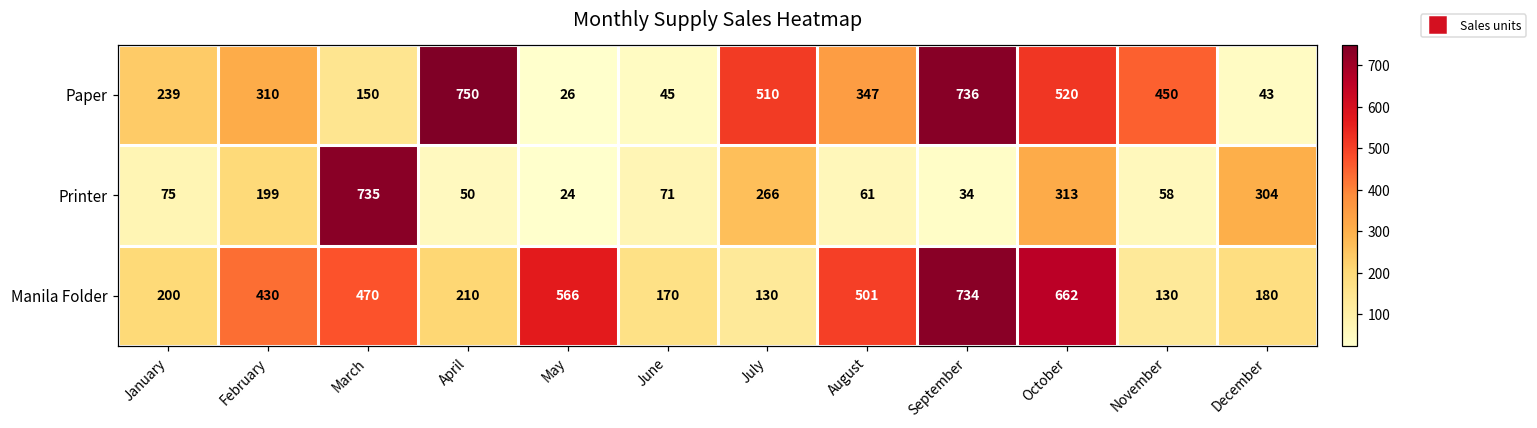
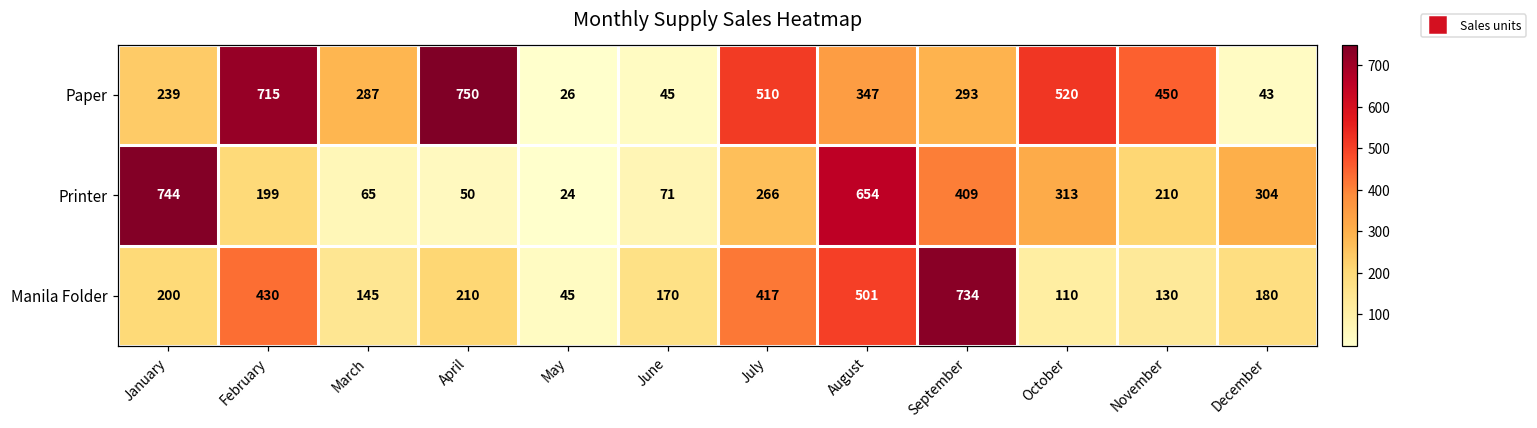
  {
    "Paper": {
      "January": 239,
-     "February": 310,
-     "March": 150,
+     "February": 715,
+     "March": 287,
      "April": 750,
      "May": 26,
      "June": 45,
      "July": 510,
      "August": 347,
-     "September": 736,
+     "September": 293,
      "October": 520,
      "November": 450,
      "December": 43
    },
    "Printer": {
-     "January": 75,
+     "January": 744,
      "February": 199,
-     "March": 735,
+     "March": 65,
      "April": 50,
      "May": 24,
      "June": 71,
      "July": 266,
-     "August": 61,
-     "September": 34,
+     "August": 654,
+     "September": 409,
      "October": 313,
-     "November": 58,
+     "November": 210,
      "December": 304
    },
    "Manila Folder": {
      "January": 200,
      "February": 430,
-     "March": 470,
+     "March": 145,
      "April": 210,
-     "May": 566,
+     "May": 45,
      "June": 170,
-     "July": 130,
+     "July": 417,
      "August": 501,
      "September": 734,
-     "October": 662,
+     "October": 110,
      "November": 130,
      "December": 180
    }
  }
